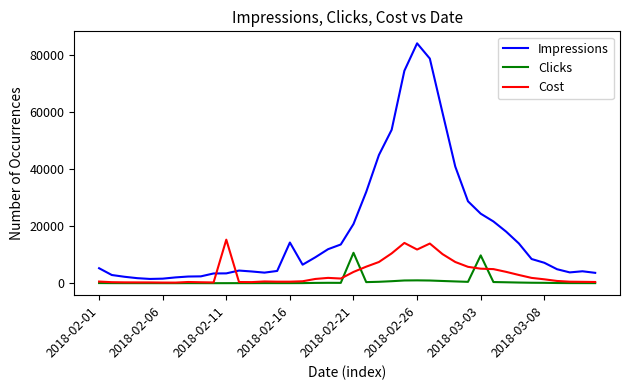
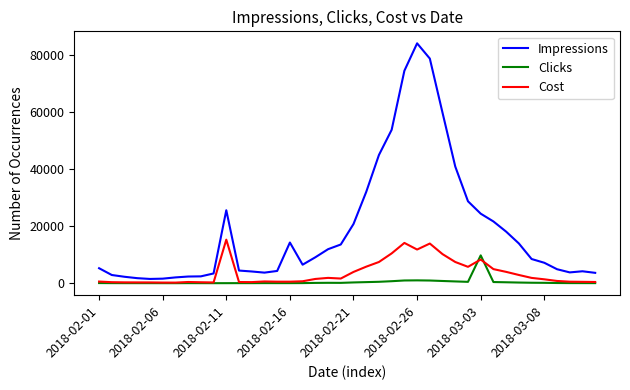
  {
    "Impressions": {
      "2018-02-01": 5000,
      "2018-02-06": 2000,
-     "2018-02-11": 3000,
+     "2018-02-11": 26000,
      "2018-02-16": 14000,
      "2018-02-21": 21000,
      "2018-02-26": 84000,
      "2018-03-03": 24000,
      "2018-03-08": 7000
    },
    "Clicks": {
      "2018-02-11": 0,
-     "2018-02-21": 11000,
+     "2018-02-21": 0,
      "2018-02-26": 1000,
      "2018-03-03": 10000,
      "2018-03-08": 0
    },
    "Cost": {
      "2018-02-11": 15000,
      "2018-02-21": 4000,
      "2018-02-26": 12000,
-     "2018-03-03": 5000,
+     "2018-03-03": 8000,
      "2018-03-08": 1000
    }
  }
